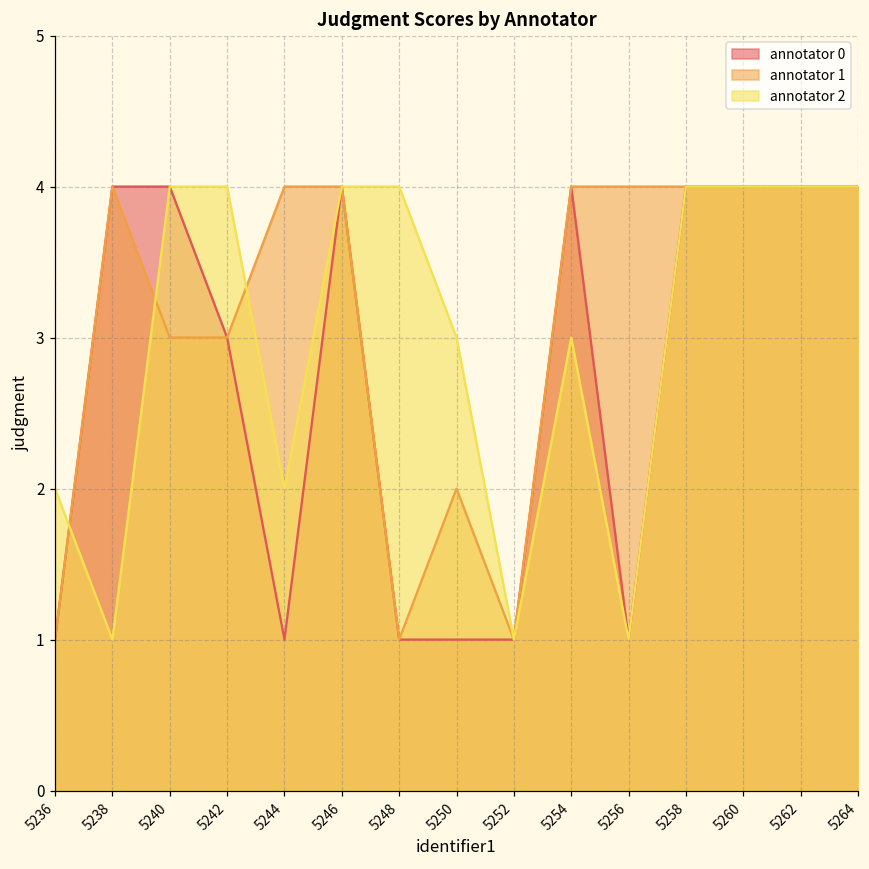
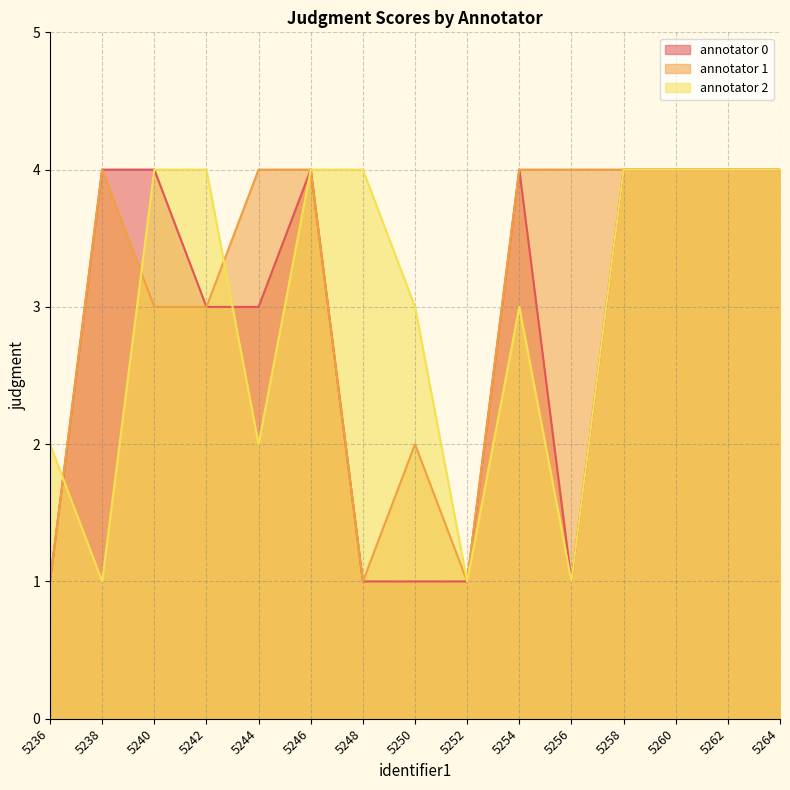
  {
    "annotator 0": {
-     "5244": 1,
+     "5244": 3,
      "5250": 1
    }
  }
